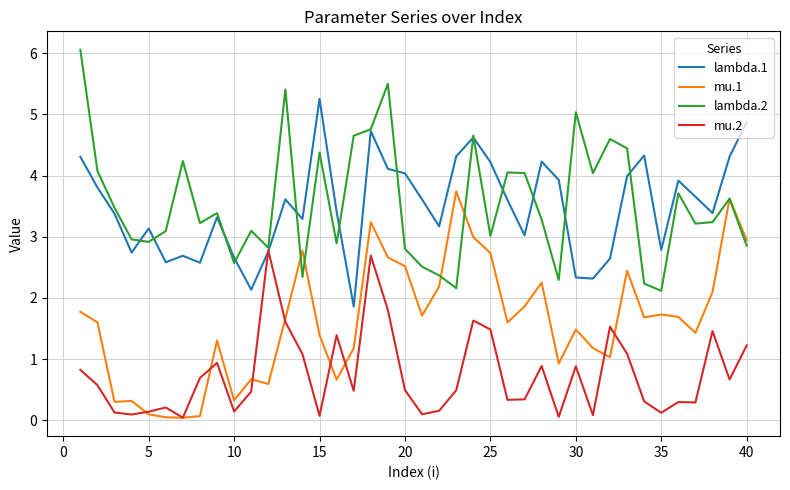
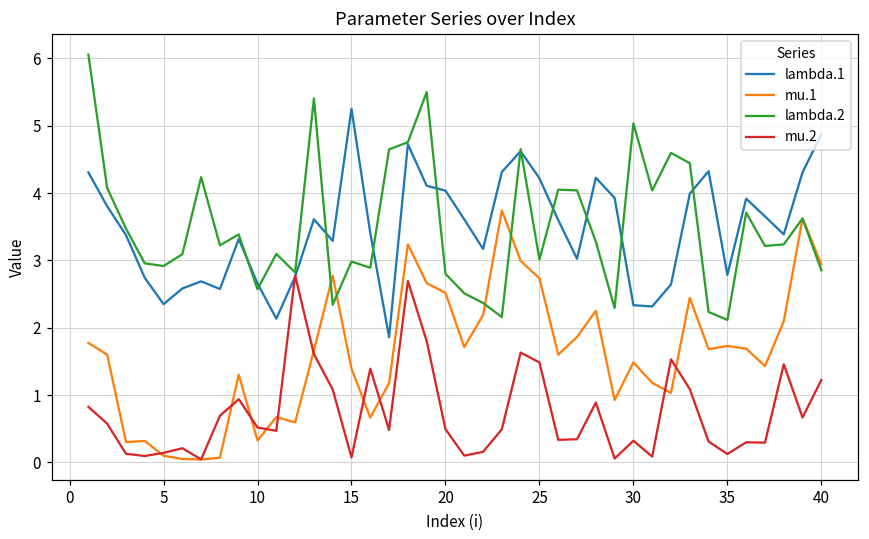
  {
    "lambda.1": {
-     "5": 3.1,
+     "5": 2.4,
      "10": 2.7,
      "15": 5.3,
      "20": 4.0,
      "25": 4.2,
      "30": 2.3,
      "35": 2.8
    },
    "mu.1": {
      "5": 0.1,
      "10": 0.3,
      "15": 1.4,
      "20": 2.5,
      "25": 2.7,
      "30": 1.5,
      "35": 1.7,
      "40": 2.9
    },
    "lambda.2": {
      "5": 2.9,
      "10": 2.6,
-     "15": 4.4,
+     "15": 3.0,
      "20": 2.8,
      "25": 3.0,
      "30": 5.0,
      "35": 2.1,
      "40": 2.9
    },
    "mu.2": {
      "5": 0.1,
-     "10": 0.1,
+     "10": 0.5,
      "15": 0.1,
      "20": 0.5,
      "25": 1.5,
-     "30": 0.9,
+     "30": 0.3,
      "35": 0.1,
      "40": 1.2
    }
  }
